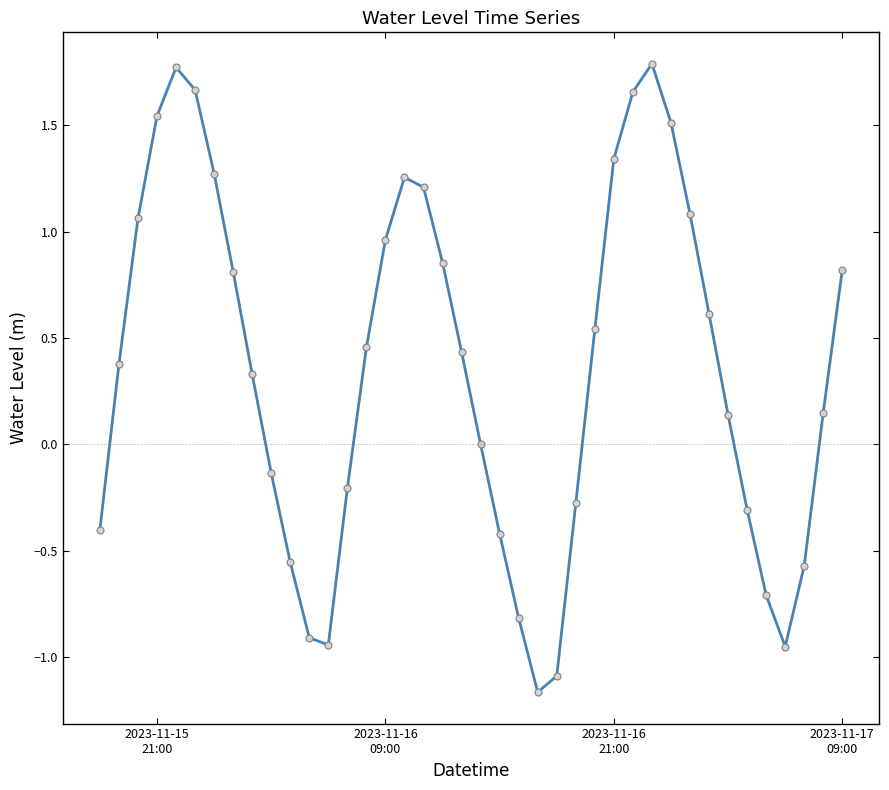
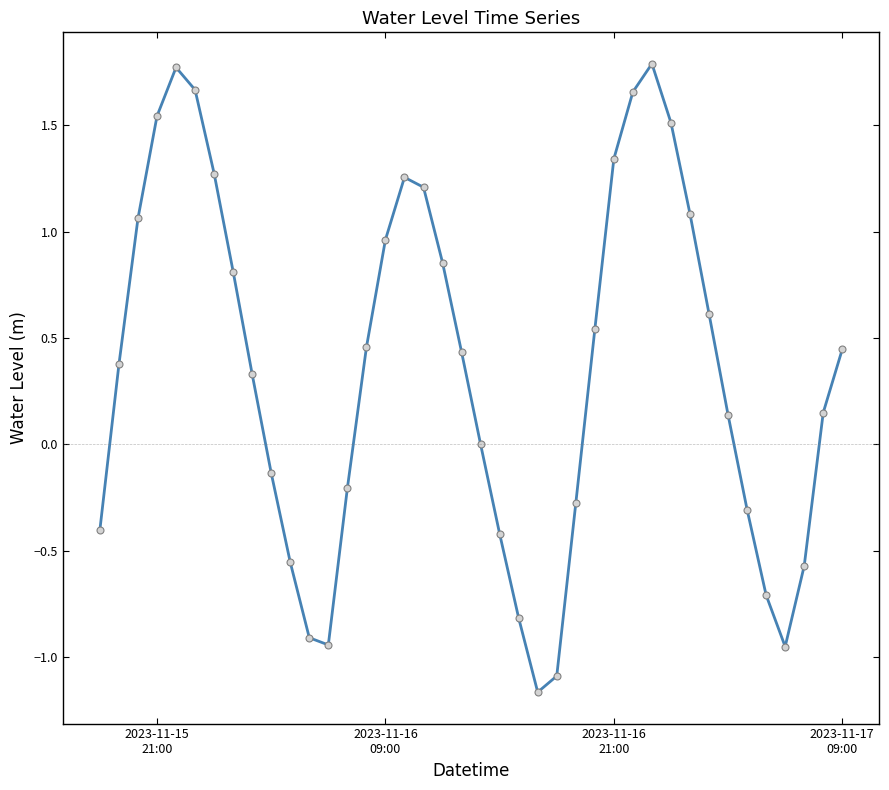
  {
    "2023-11-15 21:00": 1.54,
    "2023-11-16 09:00": 0.96,
    "2023-11-16 21:00": 1.34,
-   "2023-11-17 09:00": 0.82
+   "2023-11-17 09:00": 0.45
  }
